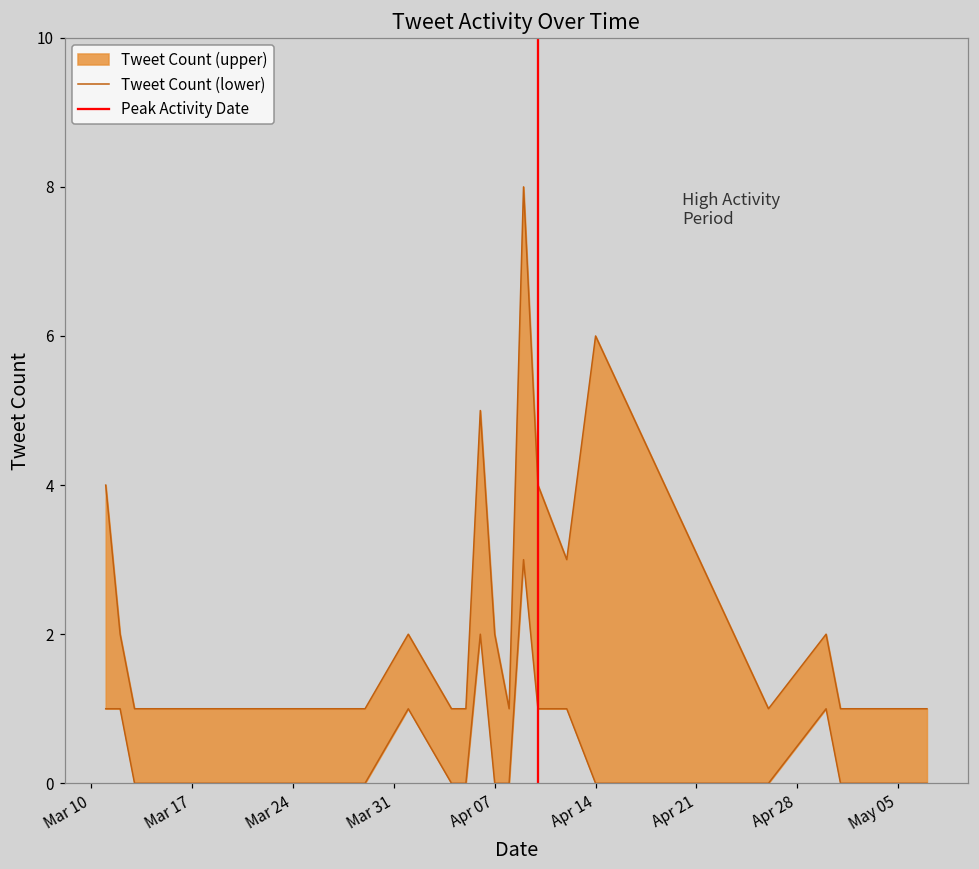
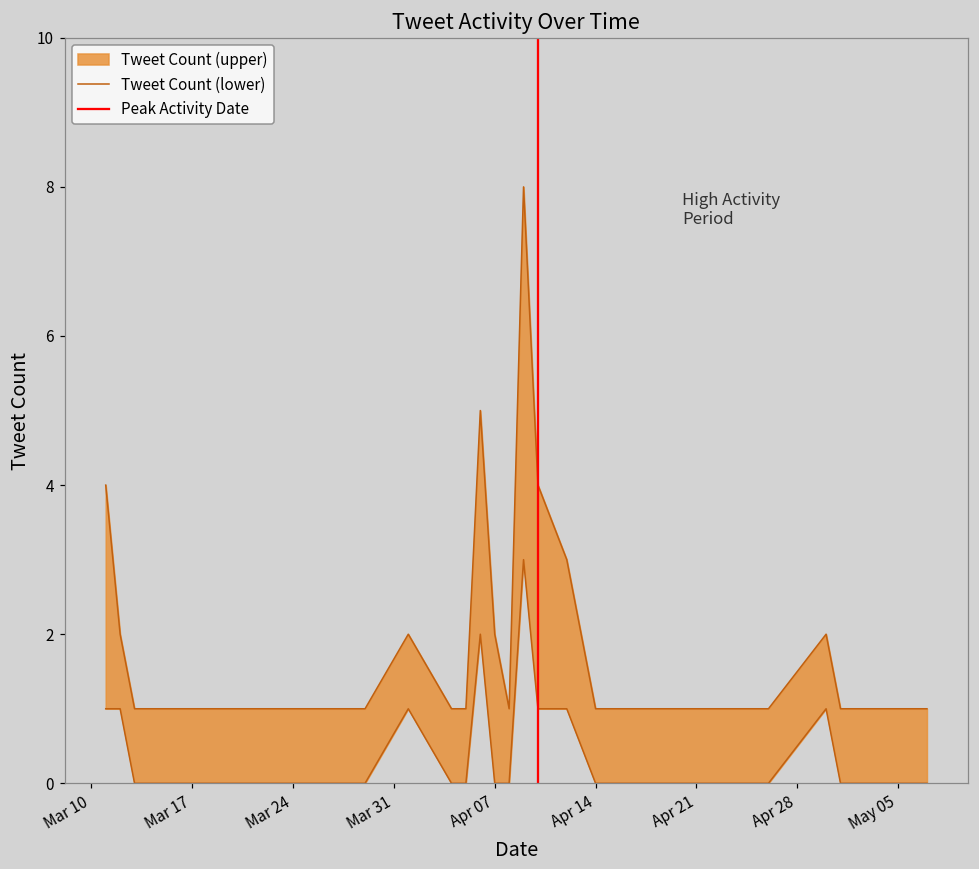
  {
    "Tweet Count (upper)": {
      "Apr 07": 2,
-     "Apr 14": 6
+     "Apr 14": 1
    },
    "Tweet Count (lower)": {
      "Apr 07": 0,
      "Apr 14": 0
    }
  }
